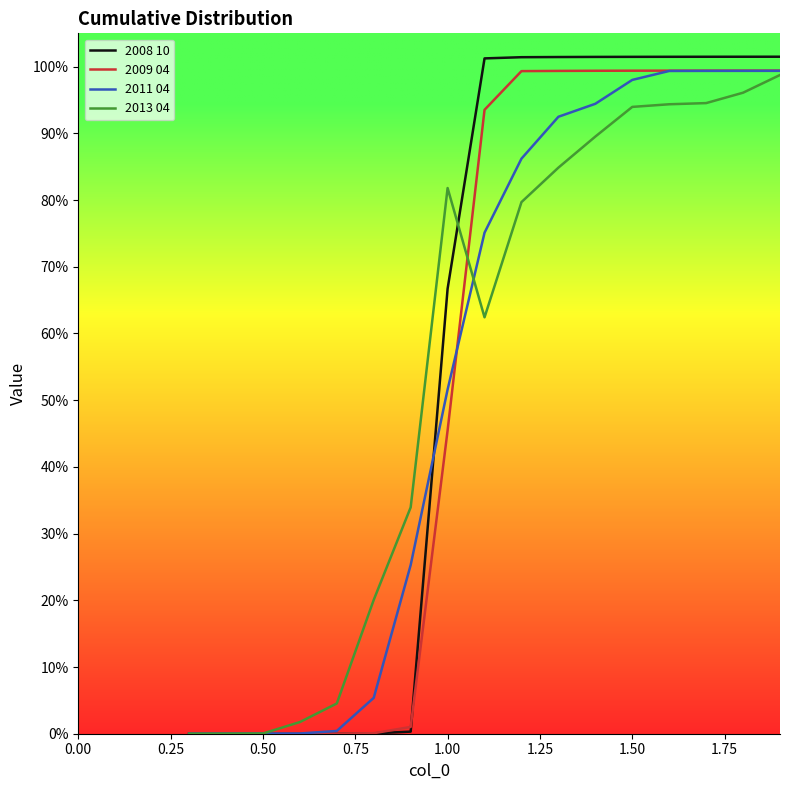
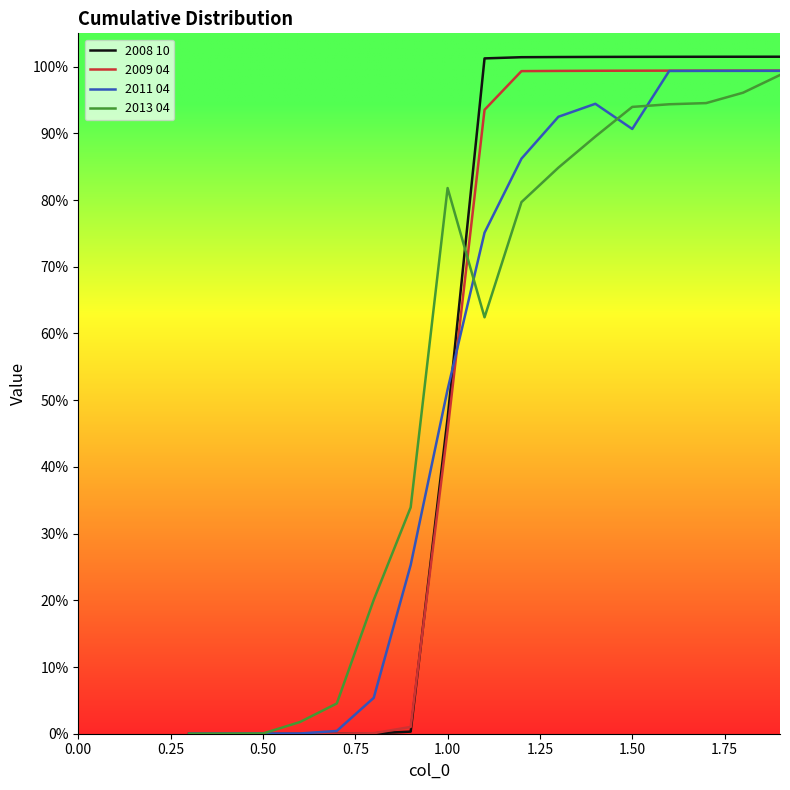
  {
    "2008 10": {
-     "1.00": "67%",
+     "1.00": "47%",
      "1.50": "101%"
    },
    "2009 04": {
      "1.00": "45%",
      "1.50": "99%"
    },
    "2011 04": {
      "1.00": "52%",
-     "1.50": "98%"
+     "1.50": "91%"
    },
    "2013 04": {
      "1.00": "82%",
      "1.50": "94%"
    }
  }
